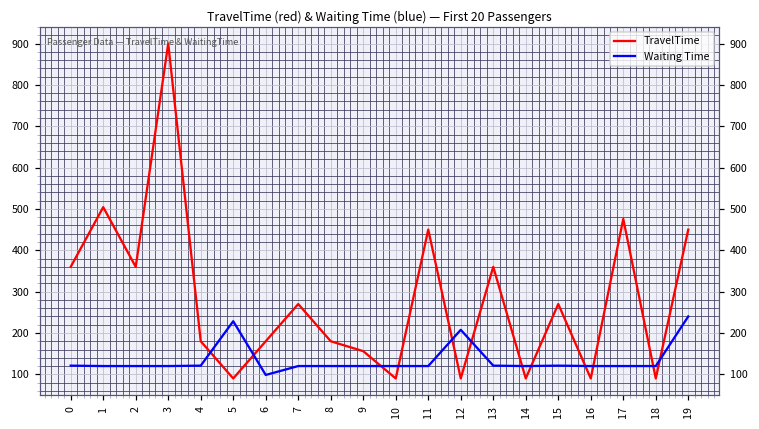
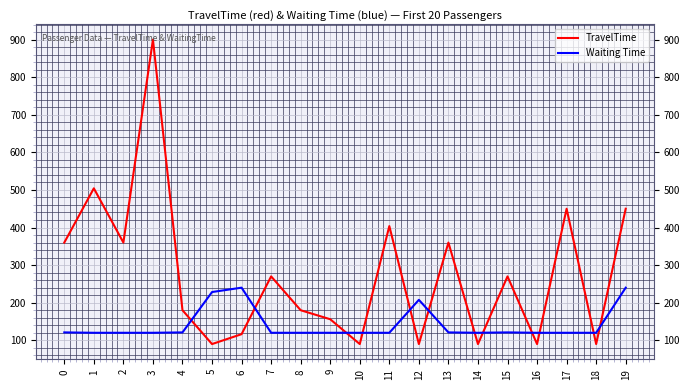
  {
    "TravelTime": {
      "0": 360,
      "1": 500,
      "2": 360,
      "3": 900,
      "4": 180,
      "5": 90,
-     "6": 180,
+     "6": 120,
      "7": 270,
      "8": 180,
      "9": 160,
      "10": 90,
-     "11": 450,
+     "11": 400,
      "12": 90,
      "13": 360,
      "14": 90,
      "15": 270,
      "16": 90,
-     "17": 480,
+     "17": 450,
      "18": 90,
      "19": 450
    },
    "Waiting Time": {
      "0": 120,
      "1": 120,
      "2": 120,
      "3": 120,
      "4": 120,
      "5": 230,
-     "6": 100,
+     "6": 240,
      "7": 120,
      "8": 120,
      "9": 120,
      "10": 120,
      "11": 120,
      "12": 210,
      "13": 120,
      "14": 120,
      "15": 120,
      "16": 120,
      "17": 120,
      "18": 120,
      "19": 240
    }
  }
